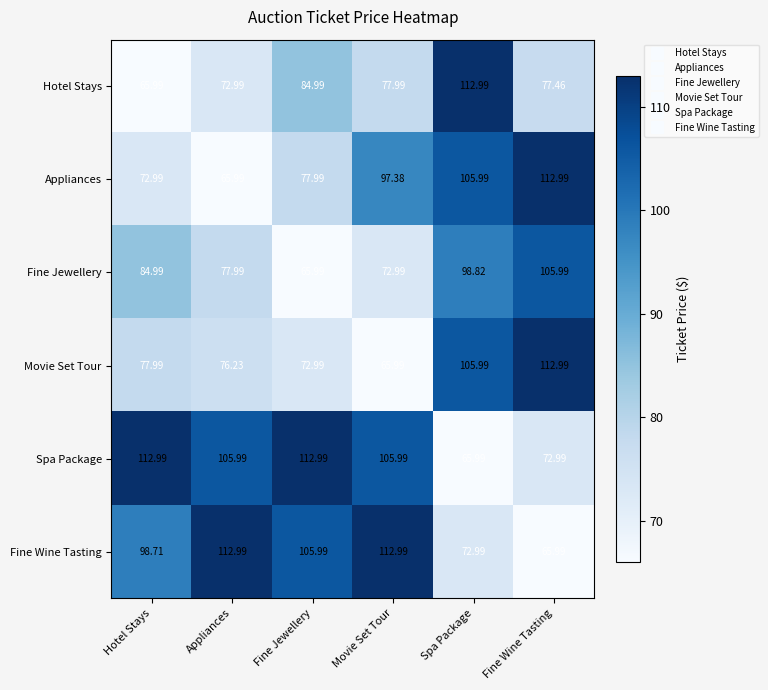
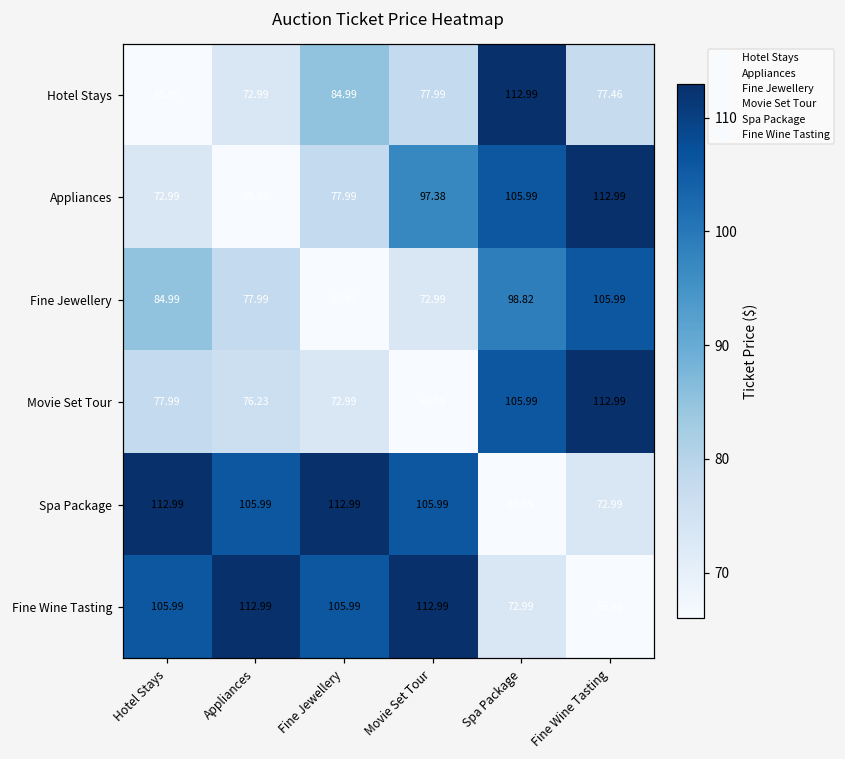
  {
    "Hotel Stays": {
      "Fine Jewellery": 84.99,
      "Movie Set Tour": 77.99,
      "Spa Package": 112.99,
      "Fine Wine Tasting": 77.46
    },
    "Appliances": {
      "Fine Jewellery": 77.99,
      "Movie Set Tour": 97.38,
      "Spa Package": 105.99,
      "Fine Wine Tasting": 112.99
    },
    "Fine Jewellery": {
      "Hotel Stays": 84.99,
      "Appliances": 77.99,
      "Spa Package": 98.82,
      "Fine Wine Tasting": 105.99
    },
    "Movie Set Tour": {
      "Hotel Stays": 77.99,
      "Appliances": 76.23,
      "Spa Package": 105.99,
      "Fine Wine Tasting": 112.99
    },
    "Spa Package": {
      "Hotel Stays": 112.99,
      "Appliances": 105.99,
      "Fine Jewellery": 112.99,
      "Movie Set Tour": 105.99
    },
    "Fine Wine Tasting": {
-     "Hotel Stays": 98.71,
+     "Hotel Stays": 105.99,
      "Appliances": 112.99,
      "Fine Jewellery": 105.99,
      "Movie Set Tour": 112.99
    }
  }
